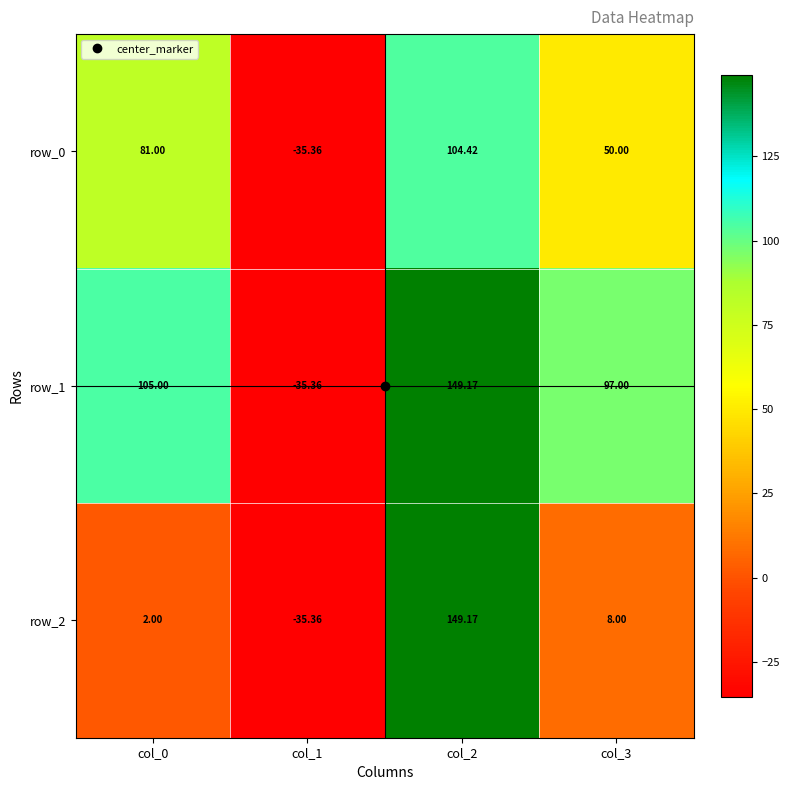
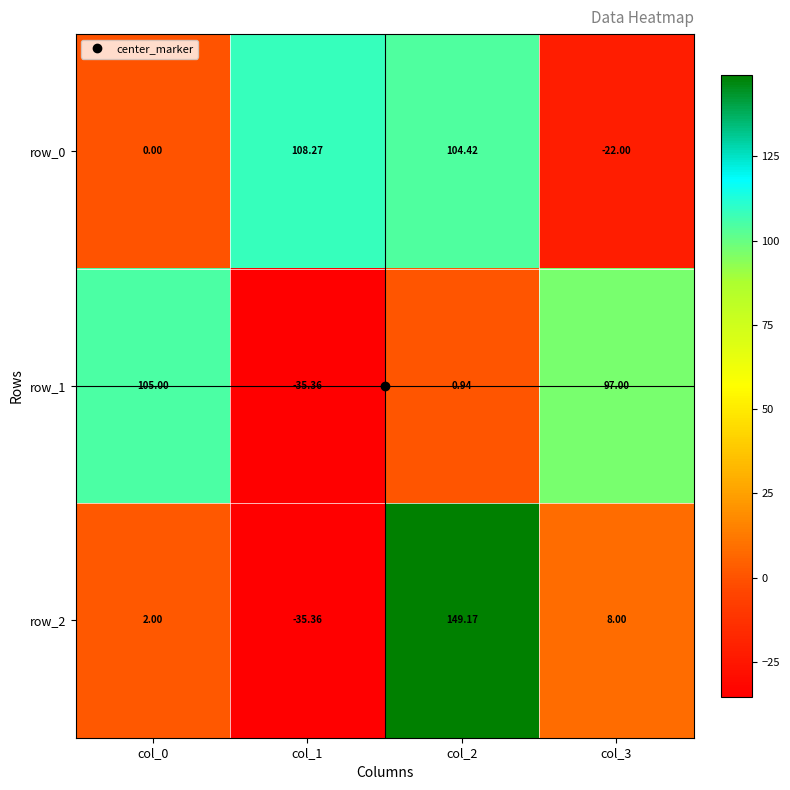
  {
    "row_0": {
-     "col_0": 81.00,
-     "col_1": -35.36,
+     "col_0": 0.00,
+     "col_1": 108.27,
      "col_2": 104.42,
-     "col_3": 50.00
+     "col_3": -22.00
    },
    "row_1": {
      "col_0": 105.00,
      "col_1": -35.36,
-     "col_2": 149.17,
+     "col_2": 0.94,
      "col_3": 97.00
    },
    "row_2": {
      "col_0": 2.00,
      "col_1": -35.36,
      "col_2": 149.17,
      "col_3": 8.00
    }
  }
